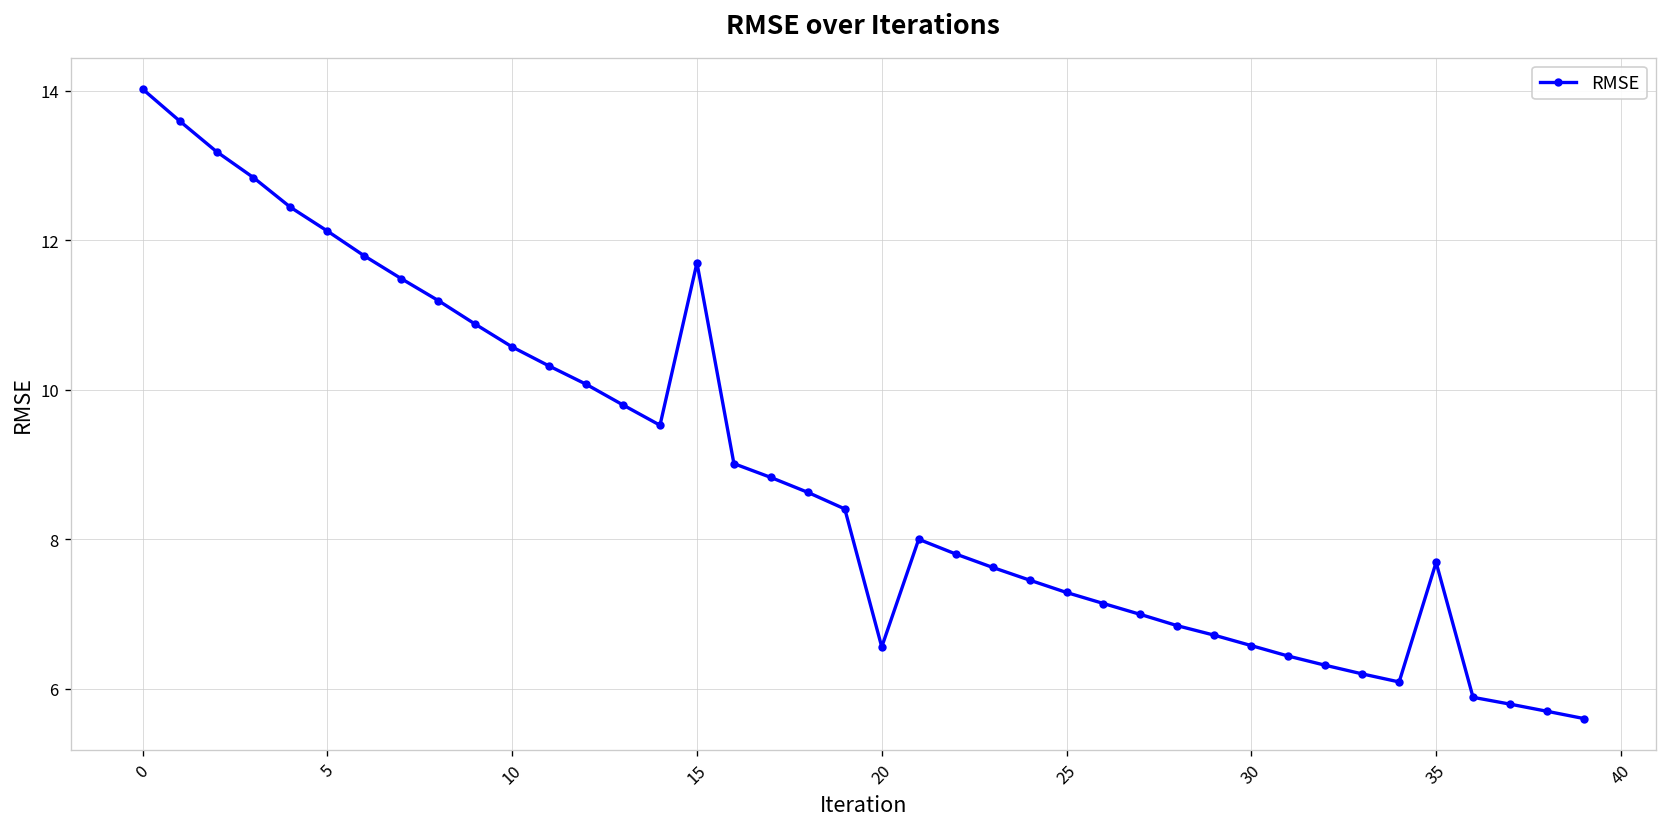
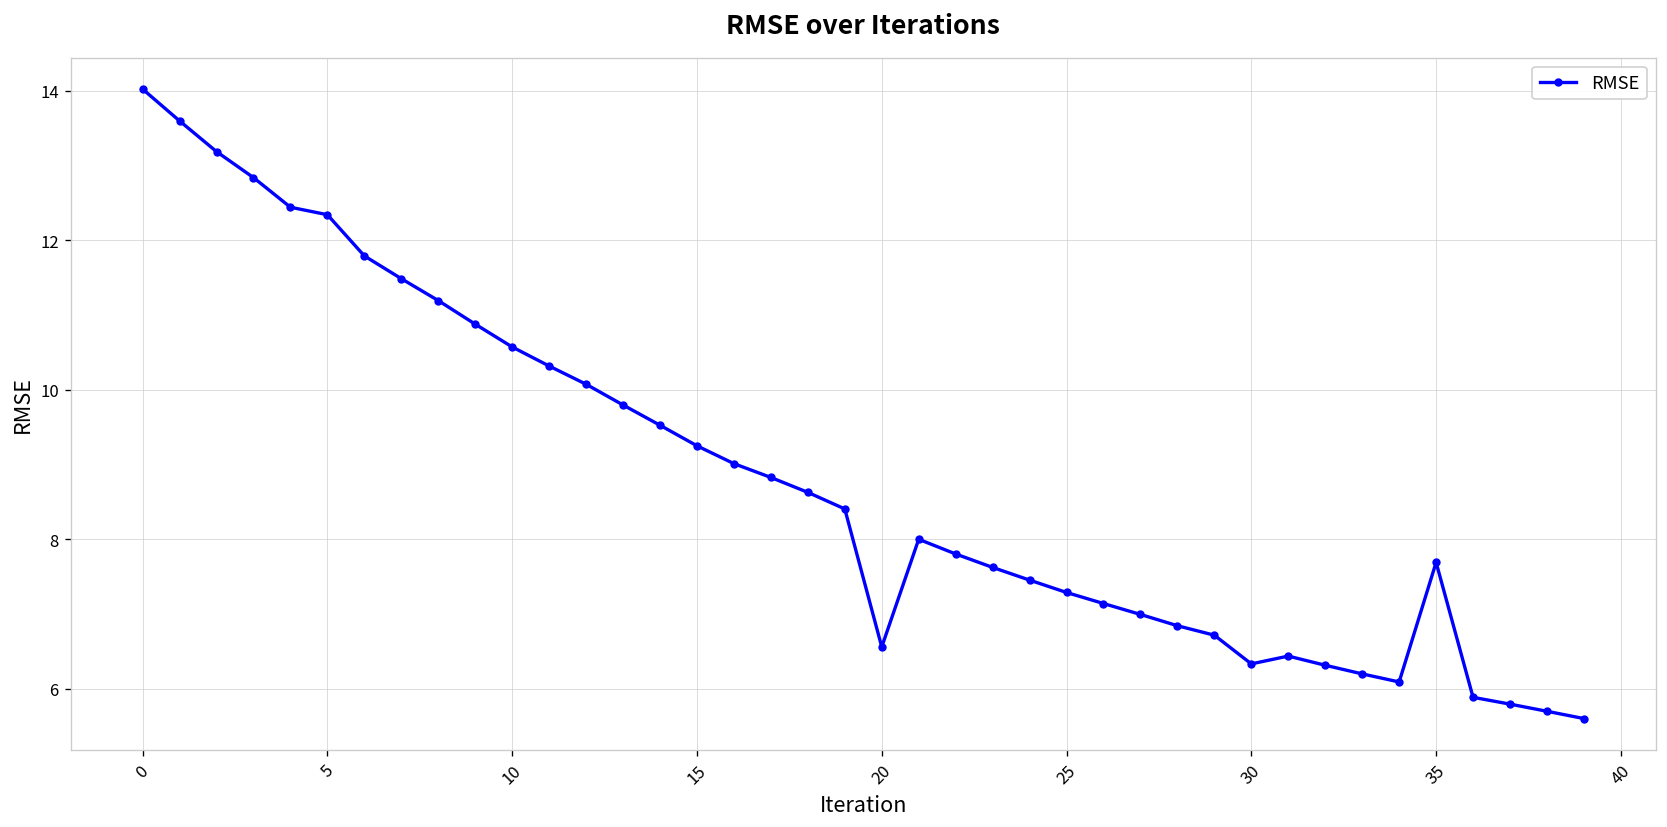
  {
    "0": 14.0,
-   "5": 12.1,
+   "5": 12.3,
    "10": 10.6,
-   "15": 11.7,
+   "15": 9.3,
    "20": 6.6,
    "25": 7.3,
-   "30": 6.6,
+   "30": 6.3,
    "35": 7.7
  }
